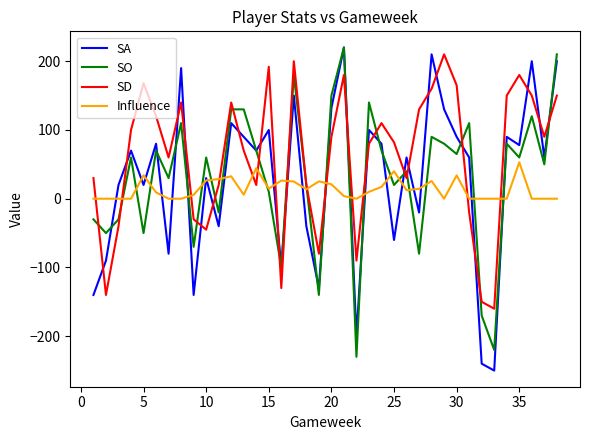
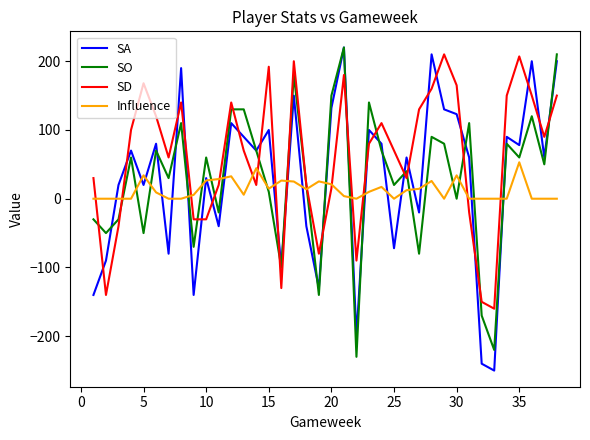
  {
    "SA": {
      "5": 20,
      "15": 100,
      "20": 130,
-     "25": -60,
-     "30": 90,
+     "25": -70,
+     "30": 120,
      "35": 80
    },
    "SO": {
      "5": -50,
      "10": 60,
      "15": 10,
      "20": 150,
      "25": 20,
-     "30": 70,
+     "30": 0,
      "35": 60
    },
    "SD": {
-     "10": -50,
+     "10": -30,
      "15": 190,
-     "20": 90,
-     "25": 80,
+     "20": 20,
+     "25": 70,
      "30": 170,
-     "35": 180
+     "35": 210
    },
    "Influence": {
      "5": 30,
      "15": 10,
      "20": 20,
-     "25": 40,
+     "25": 0,
      "30": 30,
      "35": 50
    }
  }
